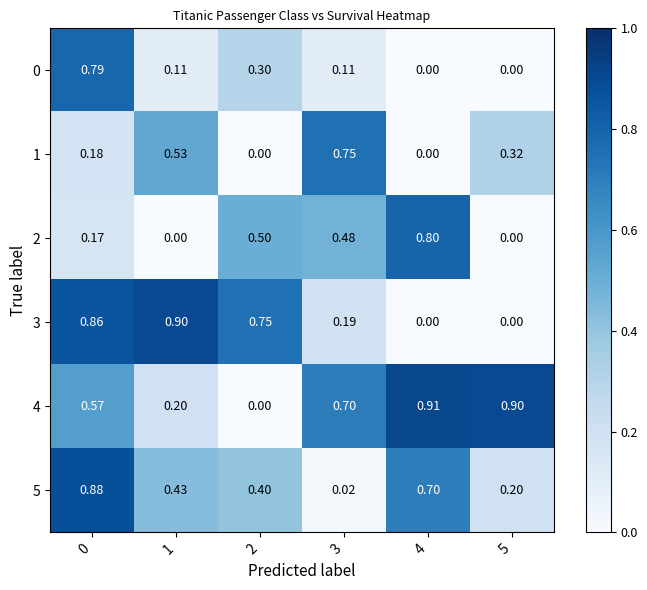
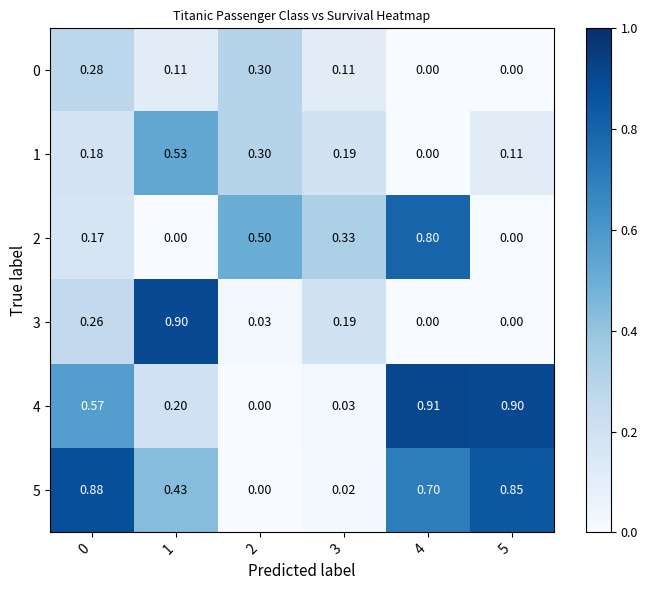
  {
    "0": {
-     "0": 0.79,
+     "0": 0.28,
      "1": 0.11,
      "2": 0.30,
      "3": 0.11,
      "4": 0.00,
      "5": 0.00
    },
    "1": {
      "0": 0.18,
      "1": 0.53,
-     "2": 0.00,
-     "3": 0.75,
+     "2": 0.30,
+     "3": 0.19,
      "4": 0.00,
-     "5": 0.32
+     "5": 0.11
    },
    "2": {
      "0": 0.17,
      "1": 0.00,
      "2": 0.50,
-     "3": 0.48,
+     "3": 0.33,
      "4": 0.80,
      "5": 0.00
    },
    "3": {
-     "0": 0.86,
+     "0": 0.26,
      "1": 0.90,
-     "2": 0.75,
+     "2": 0.03,
      "3": 0.19,
      "4": 0.00,
      "5": 0.00
    },
    "4": {
      "0": 0.57,
      "1": 0.20,
      "2": 0.00,
-     "3": 0.70,
+     "3": 0.03,
      "4": 0.91,
      "5": 0.90
    },
    "5": {
      "0": 0.88,
      "1": 0.43,
-     "2": 0.40,
+     "2": 0.00,
      "3": 0.02,
      "4": 0.70,
-     "5": 0.20
+     "5": 0.85
    }
  }
